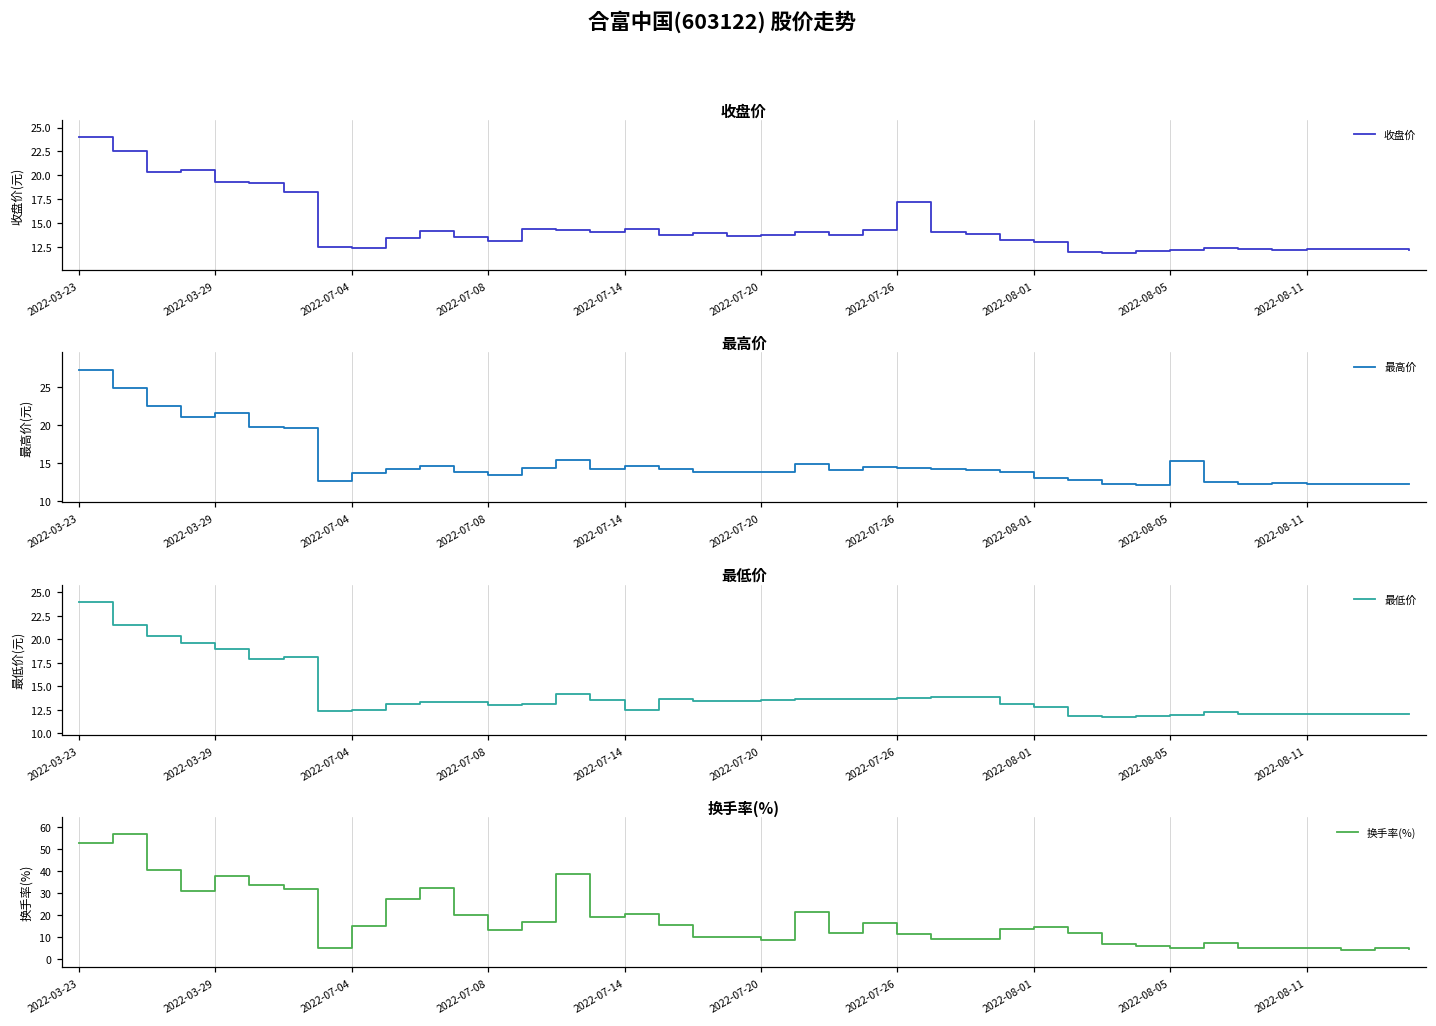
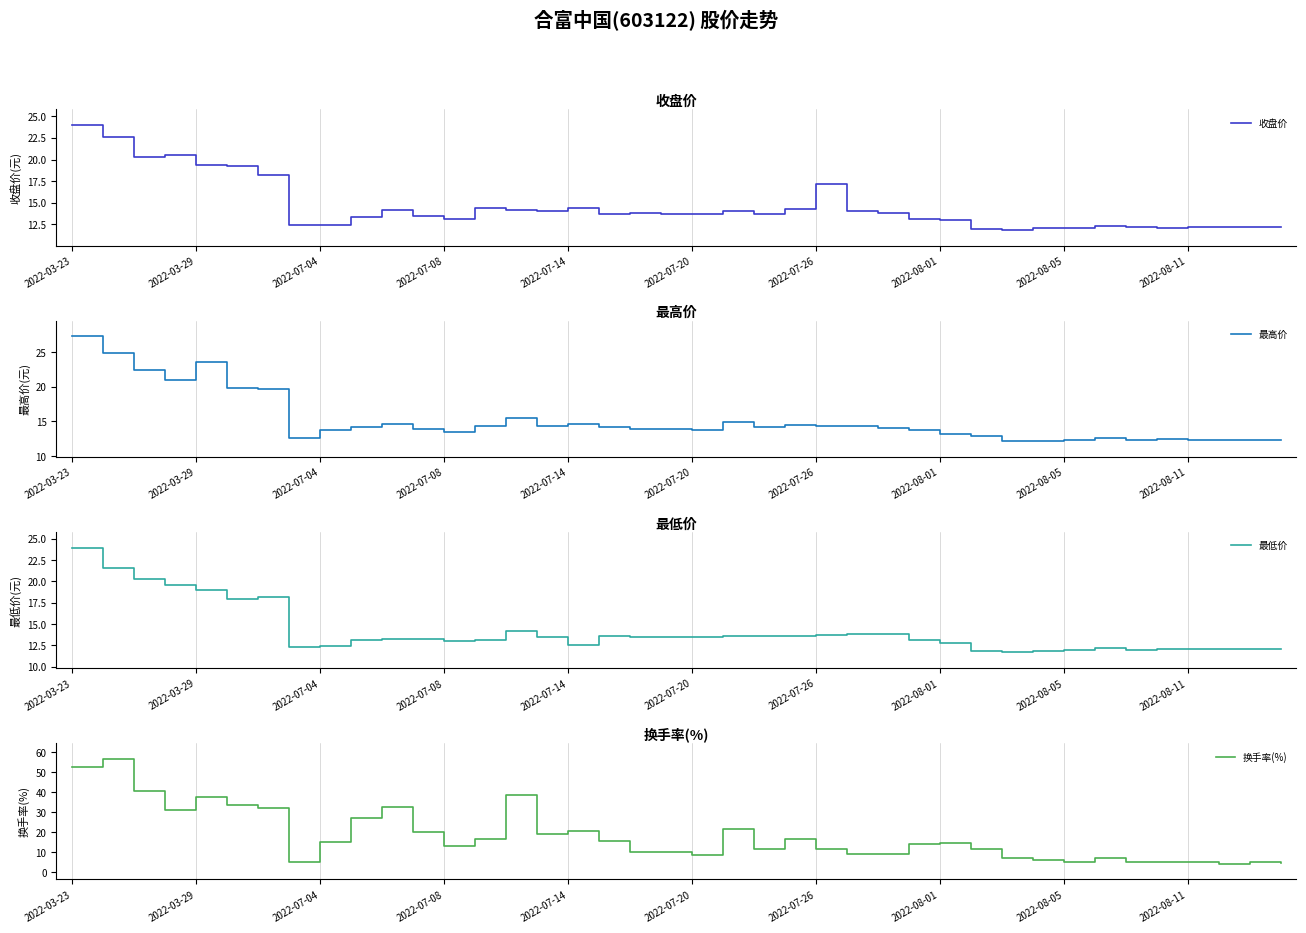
  {
    "收盘价": {
      "2022-03-23": 24,
      "2022-03-29": 19,
      "2022-07-04": 12,
      "2022-07-08": 13,
      "2022-07-14": 14,
      "2022-07-20": 14,
      "2022-07-26": 17,
      "2022-08-01": 13,
      "2022-08-05": 12,
      "2022-08-11": 12
    },
    "最高价": {
      "2022-03-23": 27,
-     "2022-03-29": 22,
+     "2022-03-29": 24,
      "2022-07-04": 14,
      "2022-07-08": 13,
      "2022-07-14": 15,
      "2022-07-20": 14,
      "2022-07-26": 14,
      "2022-08-01": 13,
-     "2022-08-05": 15,
+     "2022-08-05": 12,
      "2022-08-11": 12
    },
    "最低价": {
      "2022-03-23": 24,
      "2022-03-29": 19,
      "2022-07-04": 12,
      "2022-07-08": 13,
      "2022-07-14": 13,
      "2022-07-20": 14,
      "2022-07-26": 14,
      "2022-08-01": 13,
      "2022-08-05": 12,
      "2022-08-11": 12
    },
    "换手率(%)": {
      "2022-03-23": 53,
      "2022-03-29": 38,
      "2022-07-04": 15,
      "2022-07-08": 13,
      "2022-07-14": 21,
      "2022-07-20": 9,
      "2022-07-26": 12,
      "2022-08-01": 15,
      "2022-08-05": 5,
      "2022-08-11": 5
    }
  }
